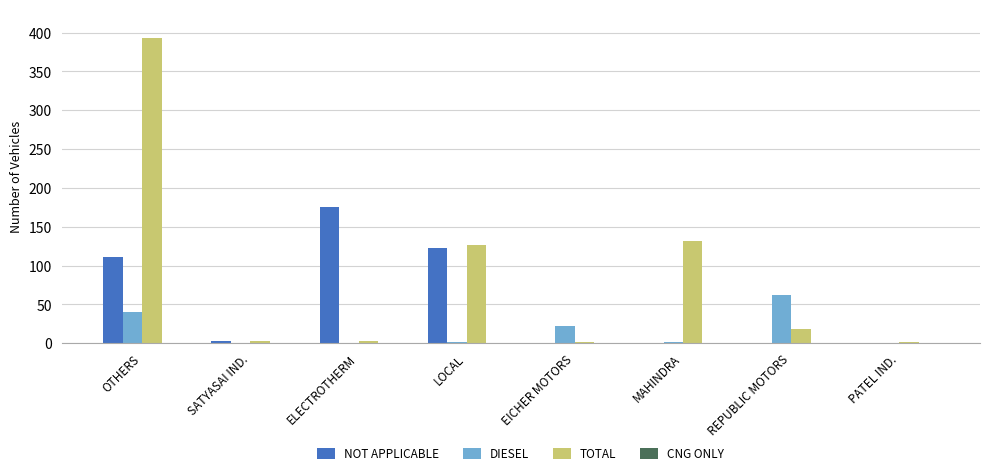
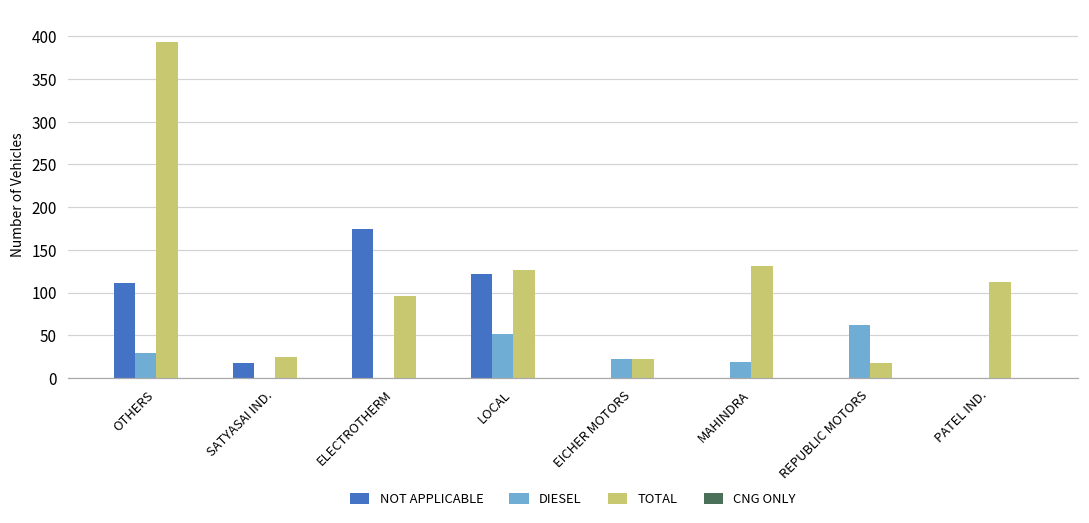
  {
    "NOT APPLICABLE": {
      "OTHERS": 110,
-     "SATYASAI IND.": 0,
+     "SATYASAI IND.": 20,
      "ELECTROTHERM": 180,
      "LOCAL": 120,
      "EICHER MOTORS": 0,
      "MAHINDRA": 0,
      "REPUBLIC MOTORS": 0,
      "PATEL IND.": 0
    },
    "DIESEL": {
-     "OTHERS": 40,
+     "OTHERS": 30,
      "SATYASAI IND.": 0,
      "ELECTROTHERM": 0,
-     "LOCAL": 0,
+     "LOCAL": 50,
      "EICHER MOTORS": 20,
-     "MAHINDRA": 0,
+     "MAHINDRA": 20,
      "REPUBLIC MOTORS": 60,
      "PATEL IND.": 0
    },
    "TOTAL": {
      "OTHERS": 390,
-     "SATYASAI IND.": 0,
-     "ELECTROTHERM": 0,
+     "SATYASAI IND.": 30,
+     "ELECTROTHERM": 100,
      "LOCAL": 130,
-     "EICHER MOTORS": 0,
+     "EICHER MOTORS": 20,
      "MAHINDRA": 130,
      "REPUBLIC MOTORS": 20,
-     "PATEL IND.": 0
+     "PATEL IND.": 110
    },
    "CNG ONLY": {
      "OTHERS": 0,
      "SATYASAI IND.": 0,
      "ELECTROTHERM": 0,
      "LOCAL": 0,
      "EICHER MOTORS": 0,
      "MAHINDRA": 0,
      "REPUBLIC MOTORS": 0,
      "PATEL IND.": 0
    }
  }
